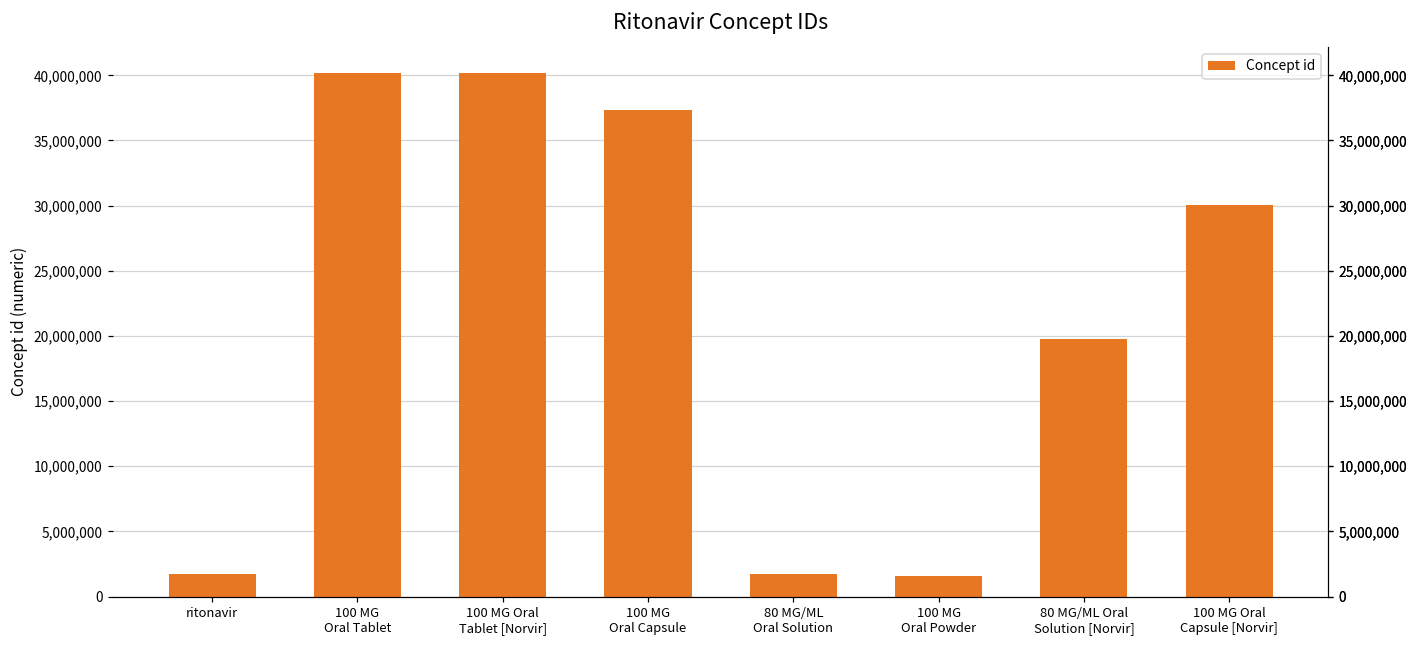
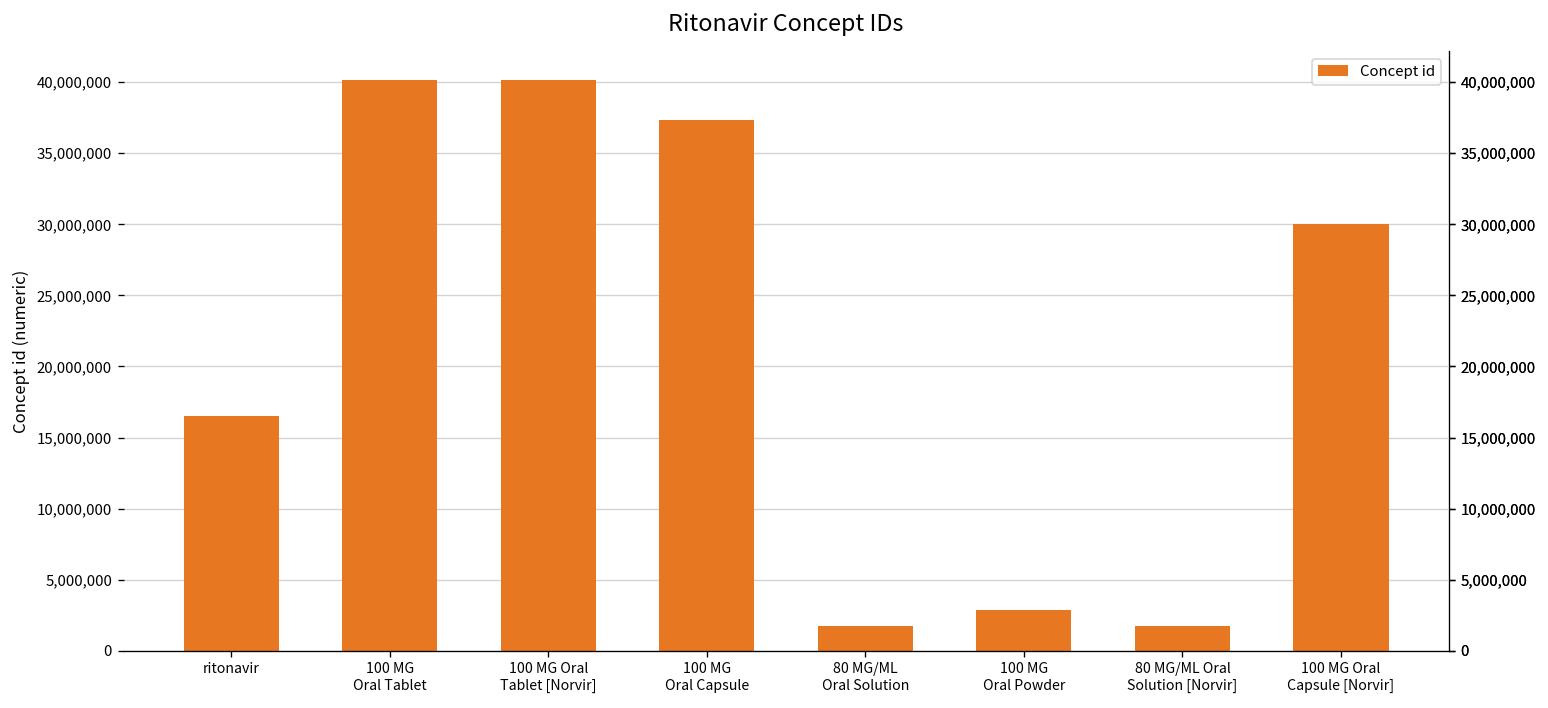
  {
-   "ritonavir": "1,700,000",
+   "ritonavir": "16,500,000",
    "100 MG Oral Tablet": "40,200,000",
    "100 MG Oral Tablet [Norvir]": "40,200,000",
    "100 MG Oral Capsule": "37,300,000",
    "80 MG/ML Oral Solution": "1,700,000",
-   "100 MG Oral Powder": "1,600,000",
-   "80 MG/ML Oral Solution [Norvir]": "19,800,000",
+   "100 MG Oral Powder": "2,900,000",
+   "80 MG/ML Oral Solution [Norvir]": "1,700,000",
    "100 MG Oral Capsule [Norvir]": "30,000,000"
  }
